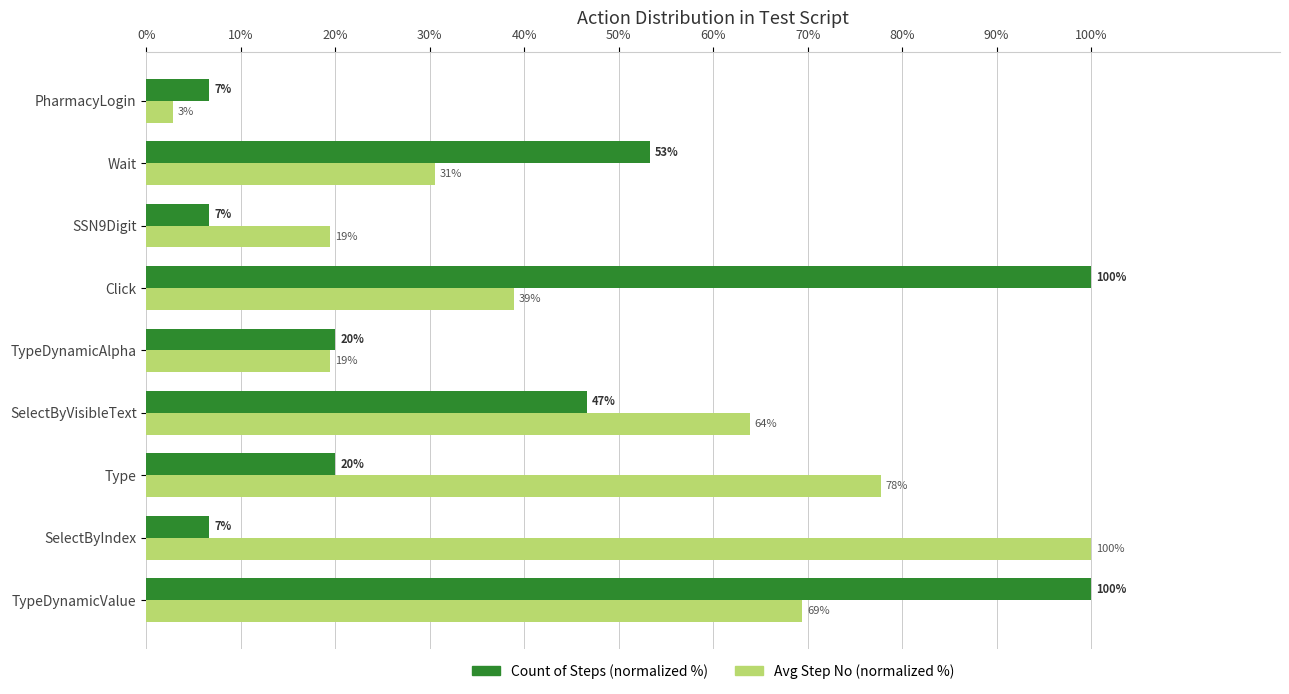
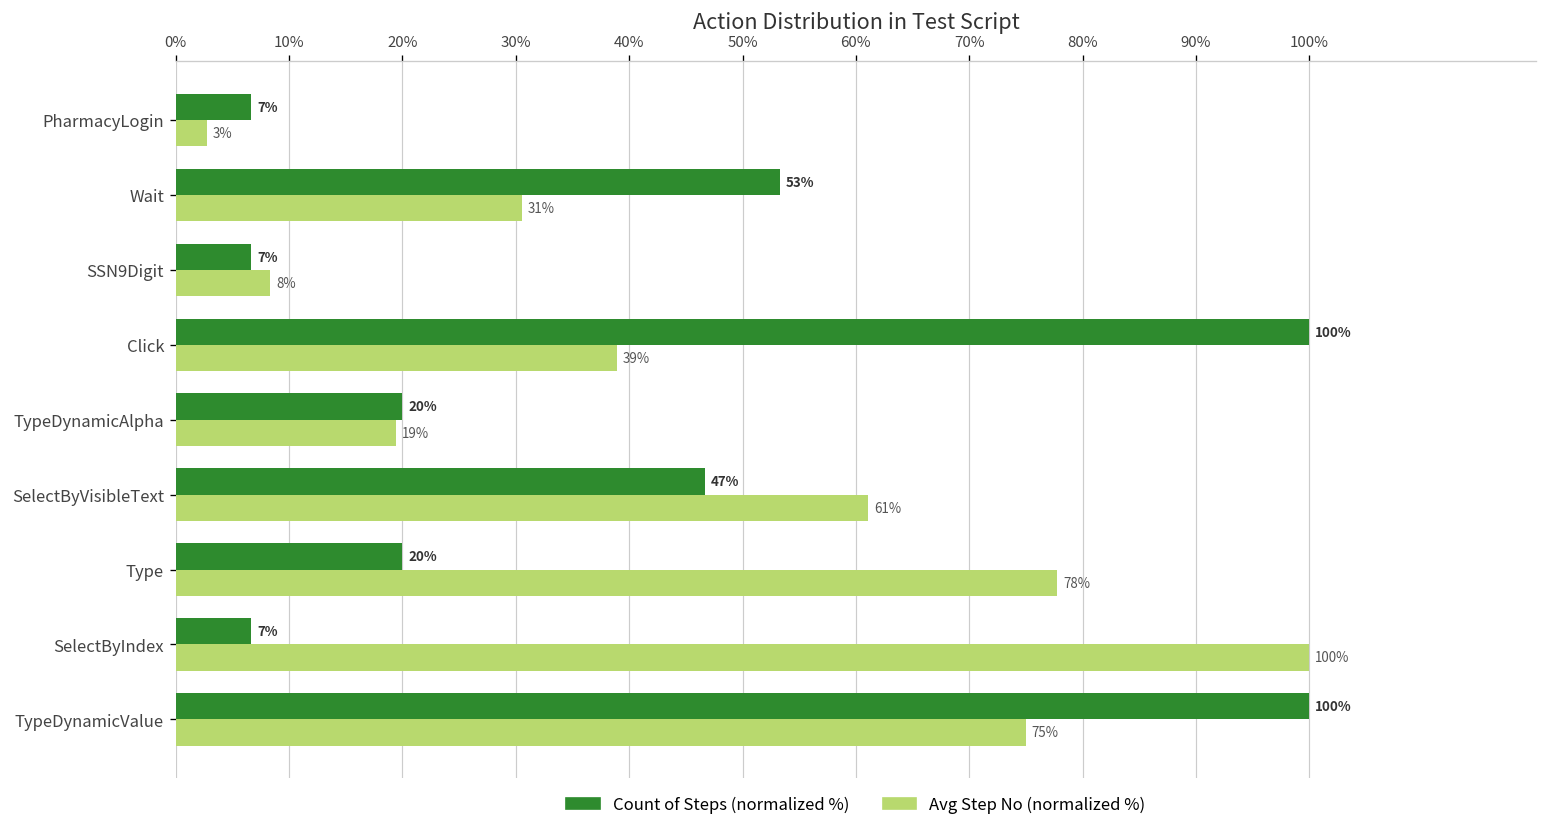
  {
    "Avg Step No (normalized %)": {
      "PharmacyLogin": "3%",
      "Wait": "31%",
-     "SSN9Digit": "19%",
+     "SSN9Digit": "8%",
      "Click": "39%",
      "TypeDynamicAlpha": "19%",
-     "SelectByVisibleText": "64%",
+     "SelectByVisibleText": "61%",
      "Type": "78%",
      "SelectByIndex": "100%",
-     "TypeDynamicValue": "69%"
+     "TypeDynamicValue": "75%"
    },
    "Count of Steps (normalized %)": {
      "PharmacyLogin": "7%",
      "Wait": "53%",
      "SSN9Digit": "7%",
      "Click": "100%",
      "TypeDynamicAlpha": "20%",
      "SelectByVisibleText": "47%",
      "Type": "20%",
      "SelectByIndex": "7%",
      "TypeDynamicValue": "100%"
    }
  }
